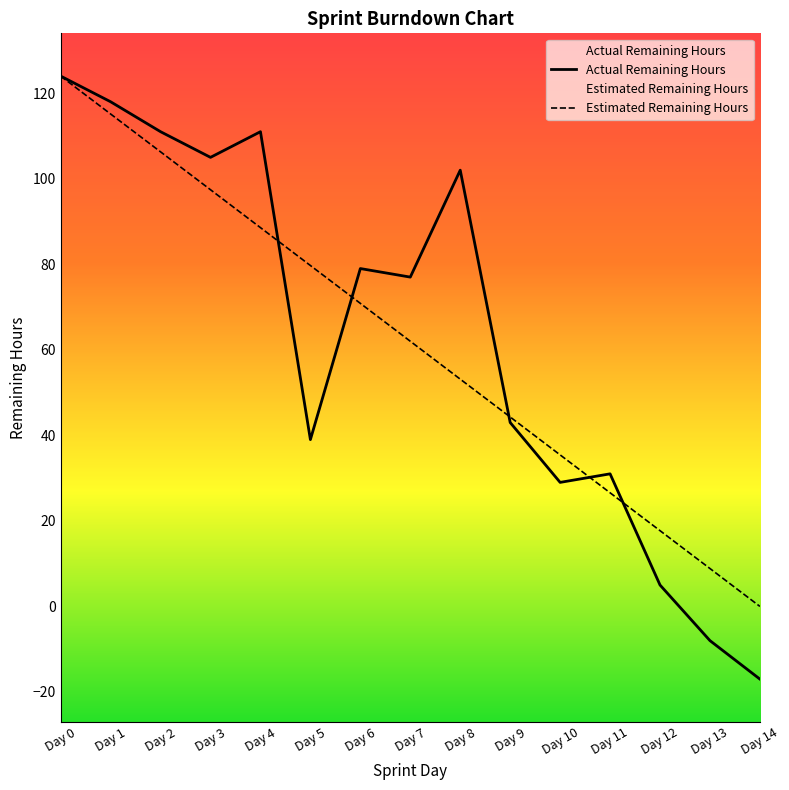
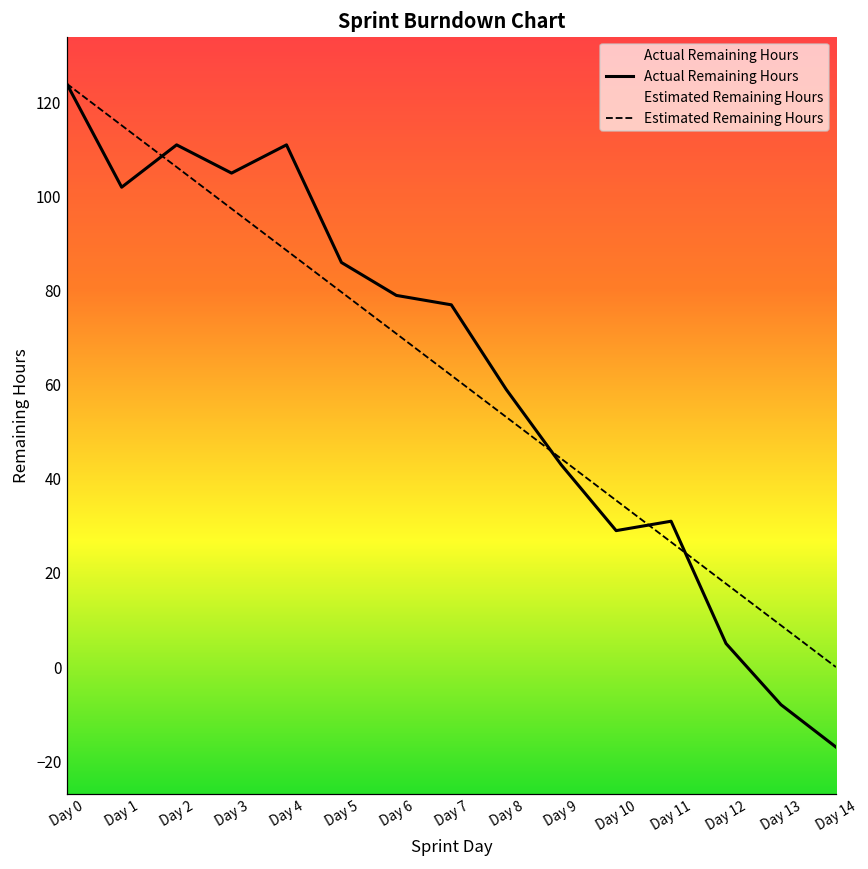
  {
    "Actual Remaining Hours": {
-     "Day 1": 118,
-     "Day 5": 39,
-     "Day 8": 102
+     "Day 1": 102,
+     "Day 5": 86,
+     "Day 8": 59
    }
  }
